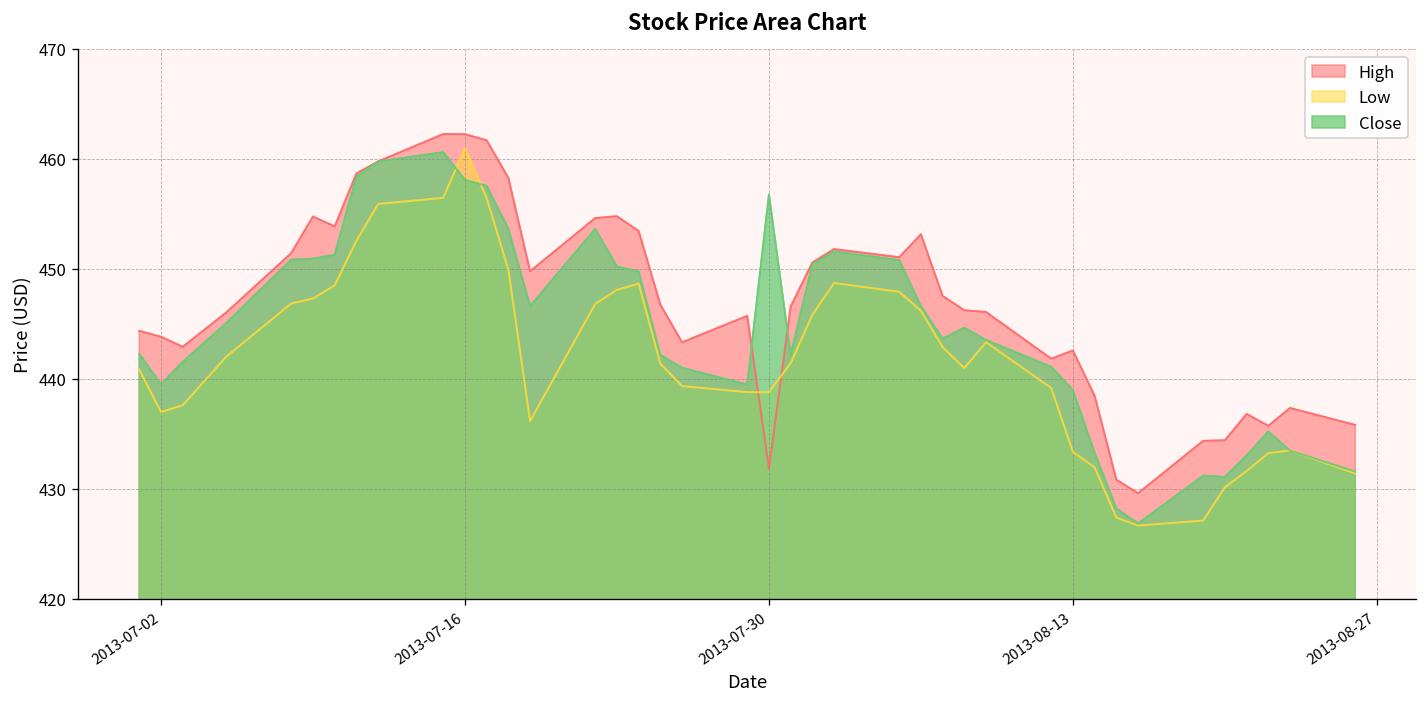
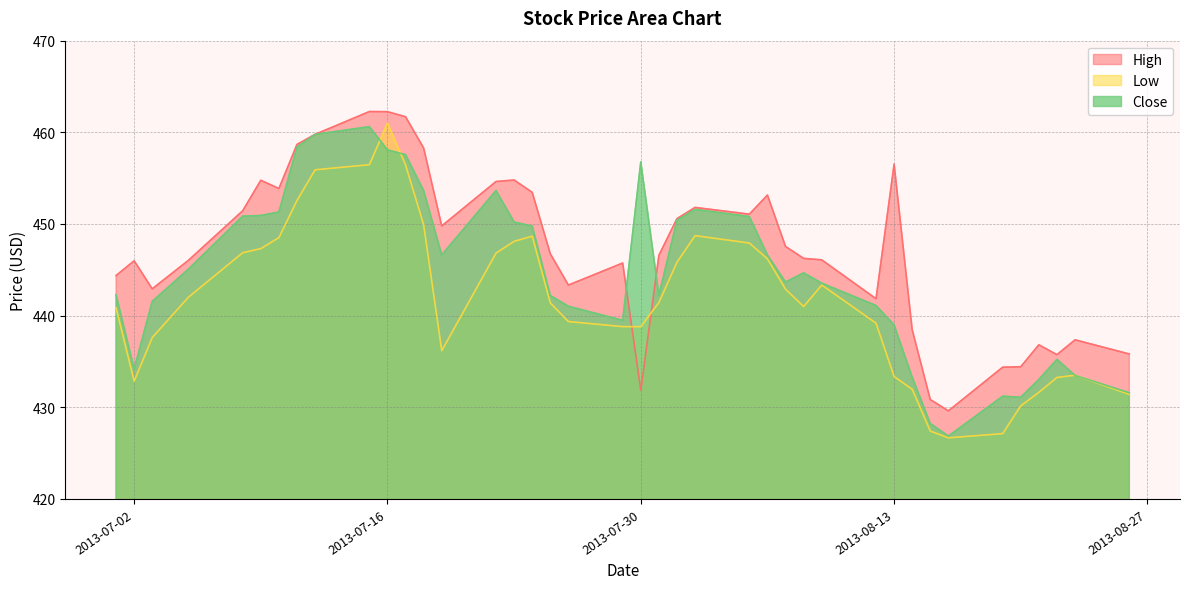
  {
    "High": {
-     "2013-07-02": 444,
+     "2013-07-02": 446,
      "2013-07-16": 462,
      "2013-07-30": 432,
-     "2013-08-13": 443
+     "2013-08-13": 457
    },
    "Low": {
-     "2013-07-02": 437,
+     "2013-07-02": 433,
      "2013-07-16": 461,
      "2013-07-30": 439,
      "2013-08-13": 433
    },
    "Close": {
-     "2013-07-02": 440,
+     "2013-07-02": 434,
      "2013-07-16": 458,
      "2013-07-30": 457,
      "2013-08-13": 439
    }
  }
